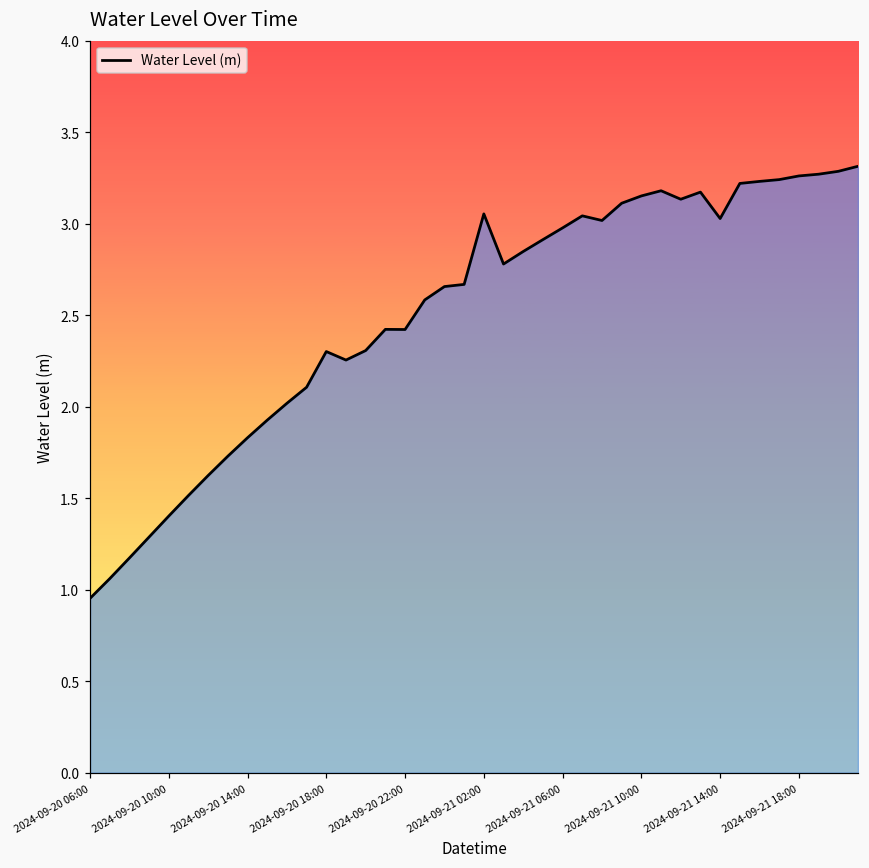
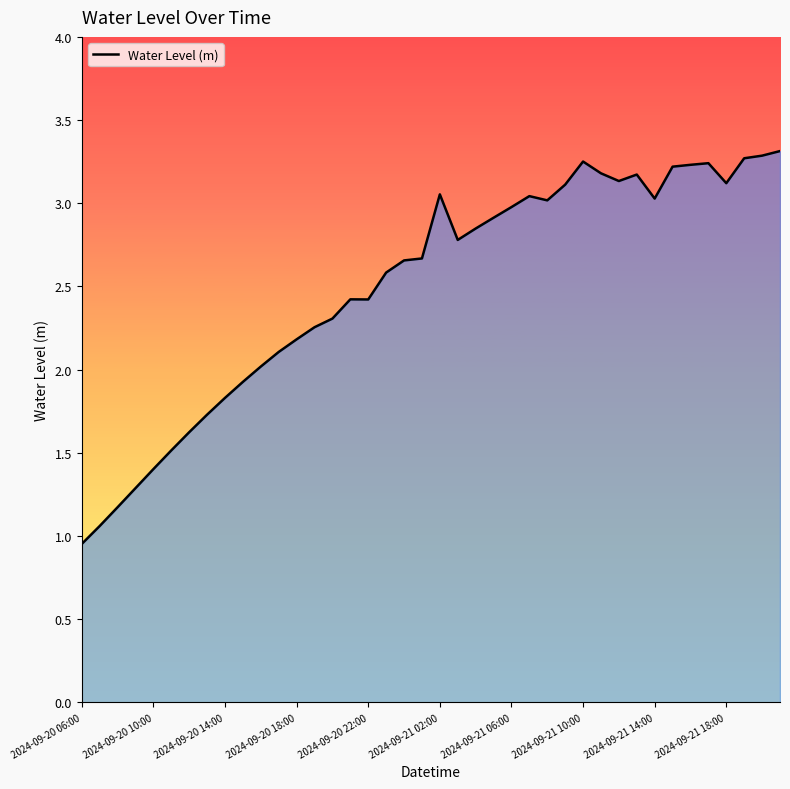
  {
    "2024-09-20 06:00": 0.95,
    "2024-09-20 10:00": 1.40,
    "2024-09-20 14:00": 1.83,
-   "2024-09-20 18:00": 2.30,
+   "2024-09-20 18:00": 2.18,
    "2024-09-20 22:00": 2.42,
    "2024-09-21 02:00": 3.05,
    "2024-09-21 06:00": 2.98,
-   "2024-09-21 10:00": 3.15,
+   "2024-09-21 10:00": 3.25,
    "2024-09-21 14:00": 3.03,
-   "2024-09-21 18:00": 3.26
+   "2024-09-21 18:00": 3.12
  }
